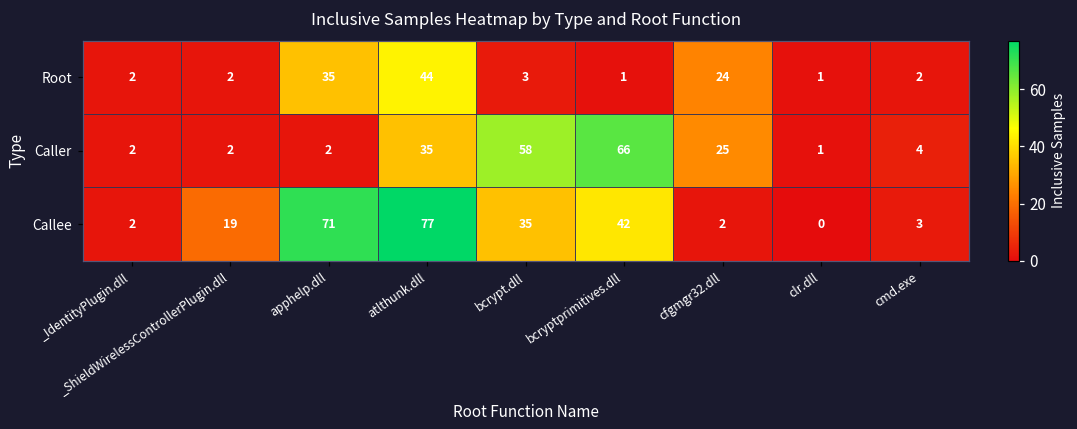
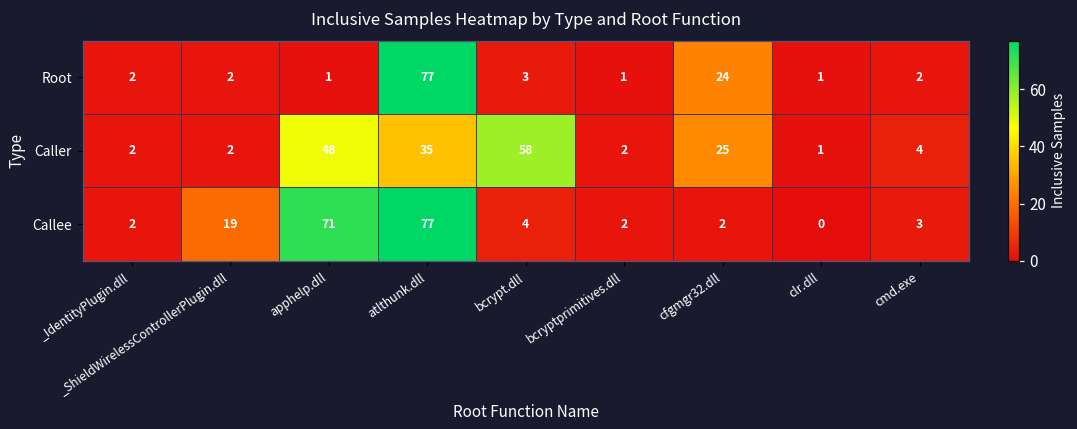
  {
    "Root": {
      "_IdentityPlugin.dll": 2,
      "_ShieldWirelessControllerPlugin.dll": 2,
-     "apphelp.dll": 35,
-     "atlthunk.dll": 44,
+     "apphelp.dll": 1,
+     "atlthunk.dll": 77,
      "bcrypt.dll": 3,
      "bcryptprimitives.dll": 1,
      "cfgmgr32.dll": 24,
      "clr.dll": 1,
      "cmd.exe": 2
    },
    "Caller": {
      "_IdentityPlugin.dll": 2,
      "_ShieldWirelessControllerPlugin.dll": 2,
-     "apphelp.dll": 2,
+     "apphelp.dll": 48,
      "atlthunk.dll": 35,
      "bcrypt.dll": 58,
-     "bcryptprimitives.dll": 66,
+     "bcryptprimitives.dll": 2,
      "cfgmgr32.dll": 25,
      "clr.dll": 1,
      "cmd.exe": 4
    },
    "Callee": {
      "_IdentityPlugin.dll": 2,
      "_ShieldWirelessControllerPlugin.dll": 19,
      "apphelp.dll": 71,
      "atlthunk.dll": 77,
-     "bcrypt.dll": 35,
-     "bcryptprimitives.dll": 42,
+     "bcrypt.dll": 4,
+     "bcryptprimitives.dll": 2,
      "cfgmgr32.dll": 2,
      "clr.dll": 0,
      "cmd.exe": 3
    }
  }
